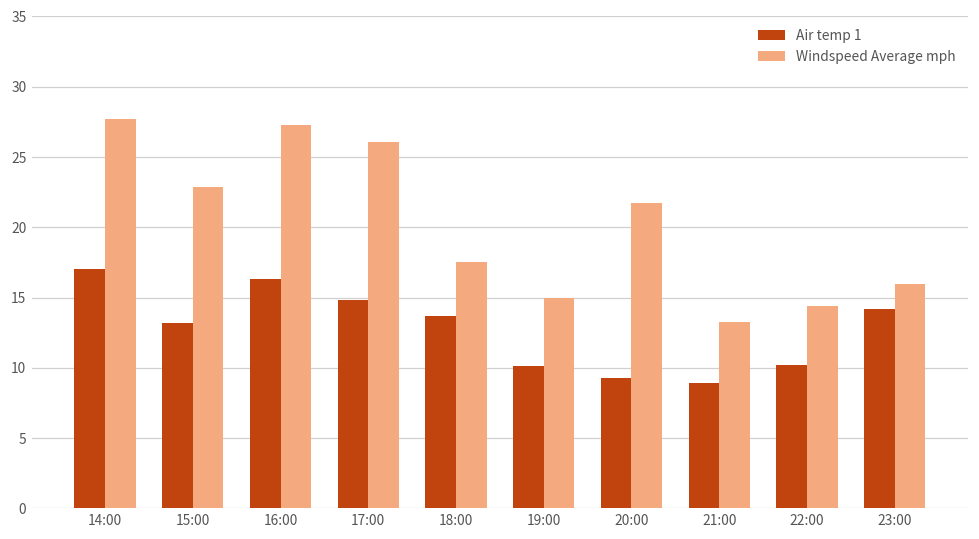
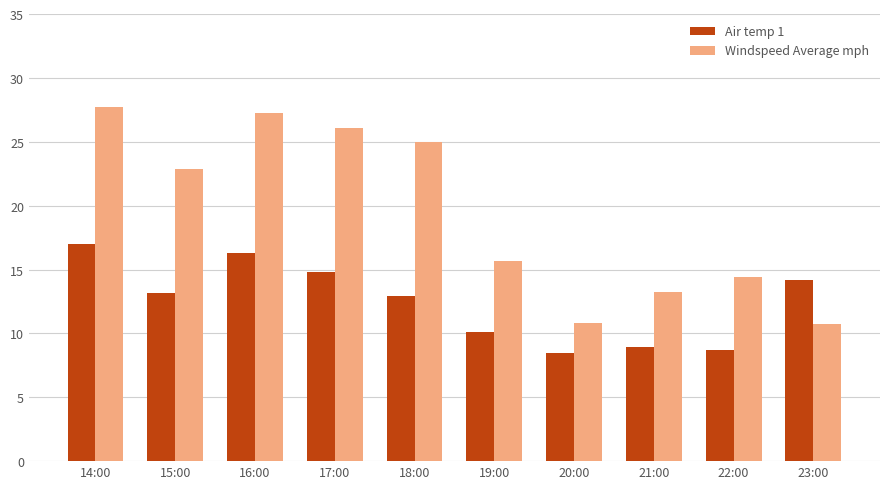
  {
    "Air temp 1": {
      "14:00": 17.0,
      "15:00": 13.2,
      "16:00": 16.3,
      "17:00": 14.8,
-     "18:00": 13.7,
+     "18:00": 12.9,
      "19:00": 10.1,
-     "20:00": 9.3,
+     "20:00": 8.5,
      "21:00": 8.9,
-     "22:00": 10.2,
+     "22:00": 8.7,
      "23:00": 14.2
    },
    "Windspeed Average mph": {
      "14:00": 27.7,
      "15:00": 22.9,
      "16:00": 27.3,
      "17:00": 26.1,
-     "18:00": 17.5,
-     "19:00": 15.0,
-     "20:00": 21.7,
+     "18:00": 25.0,
+     "19:00": 15.7,
+     "20:00": 10.8,
      "21:00": 13.2,
      "22:00": 14.4,
-     "23:00": 15.9
+     "23:00": 10.7
    }
  }
